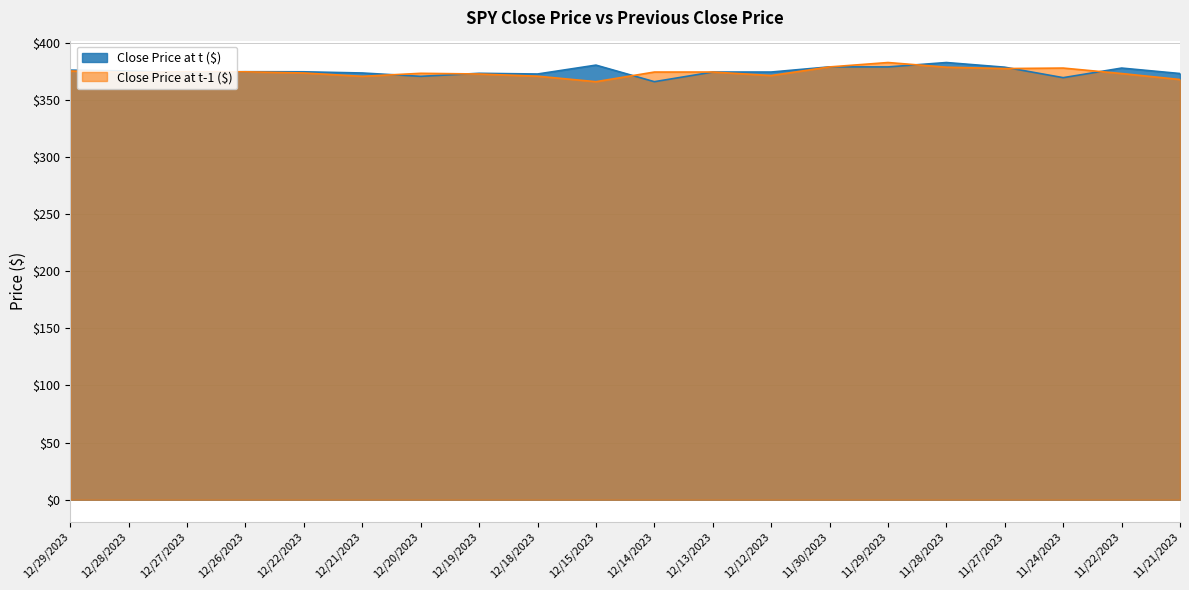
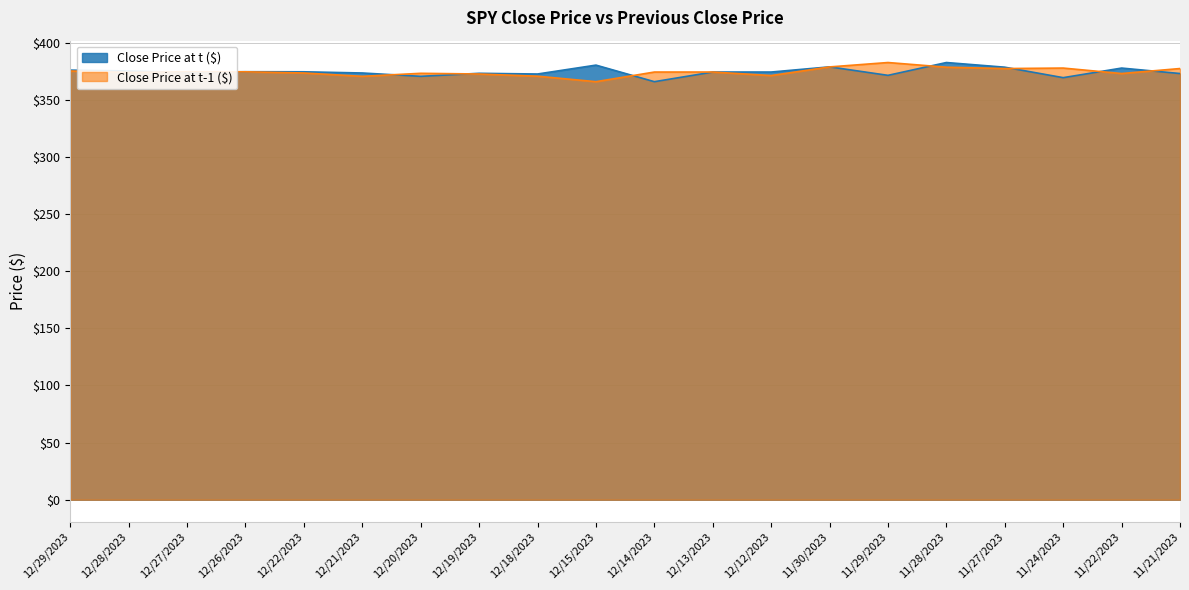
  {
    "Close Price at t ($)": {
      "12/21/2023": "$374",
      "12/20/2023": "$371",
      "12/15/2023": "$380",
      "12/14/2023": "$366",
      "12/12/2023": "$374",
-     "11/29/2023": "$379",
+     "11/29/2023": "$371",
      "11/28/2023": "$383",
      "11/24/2023": "$369",
      "11/22/2023": "$378",
      "11/21/2023": "$373"
    },
    "Close Price at t-1 ($)": {
      "12/21/2023": "$371",
      "12/20/2023": "$373",
      "12/15/2023": "$366",
      "12/14/2023": "$374",
      "12/12/2023": "$371",
      "11/29/2023": "$383",
      "11/28/2023": "$379",
      "11/24/2023": "$378",
      "11/22/2023": "$373",
-     "11/21/2023": "$368"
+     "11/21/2023": "$377"
    }
  }
